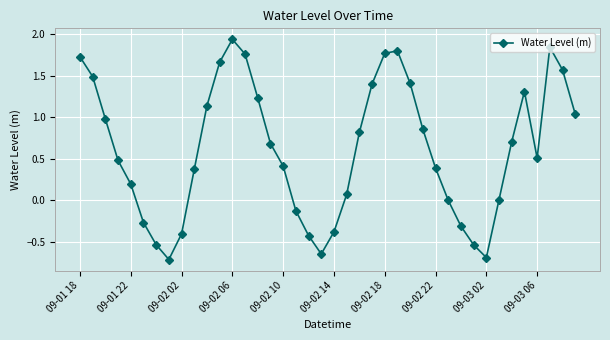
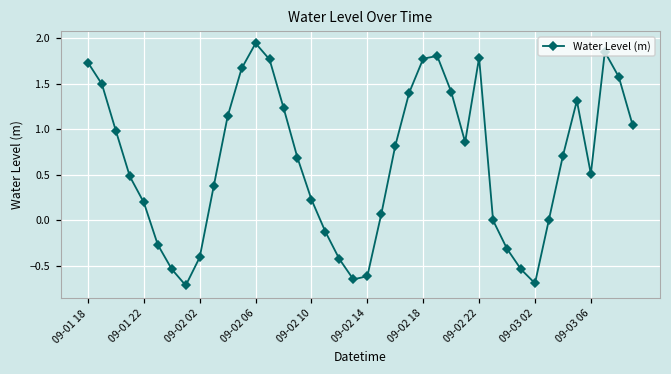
  {
    "09-01 18": 1.7,
    "09-01 22": 0.2,
    "09-02 02": -0.4,
    "09-02 06": 1.9,
-   "09-02 10": 0.4,
-   "09-02 14": -0.4,
+   "09-02 10": 0.2,
+   "09-02 14": -0.6,
    "09-02 18": 1.8,
-   "09-02 22": 0.4,
+   "09-02 22": 1.8,
    "09-03 02": -0.7,
    "09-03 06": 0.5
  }
